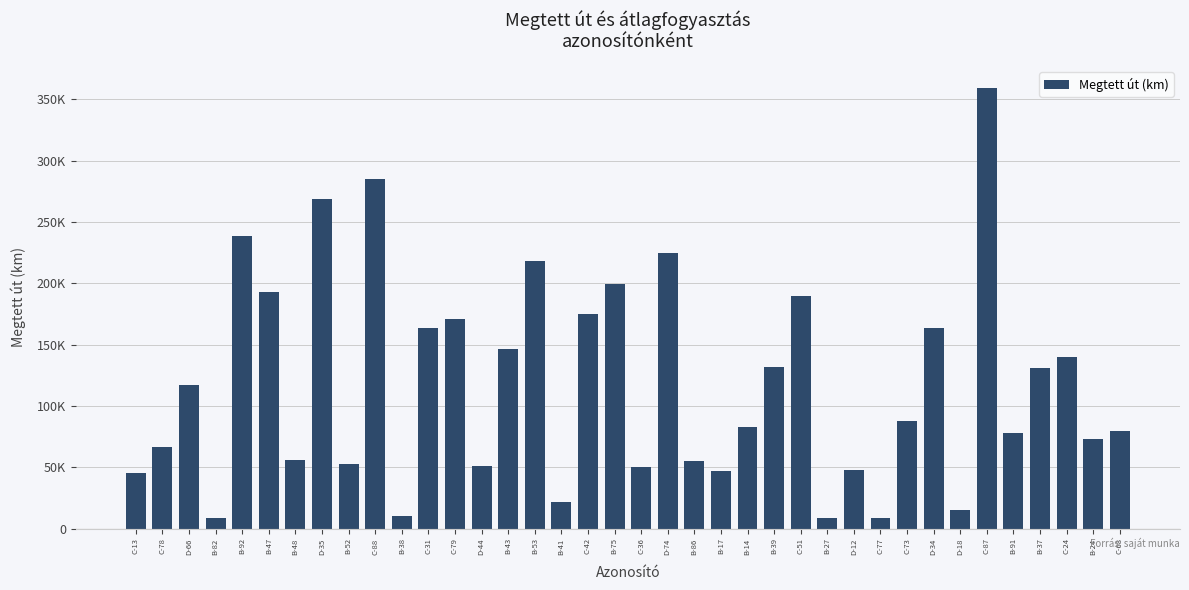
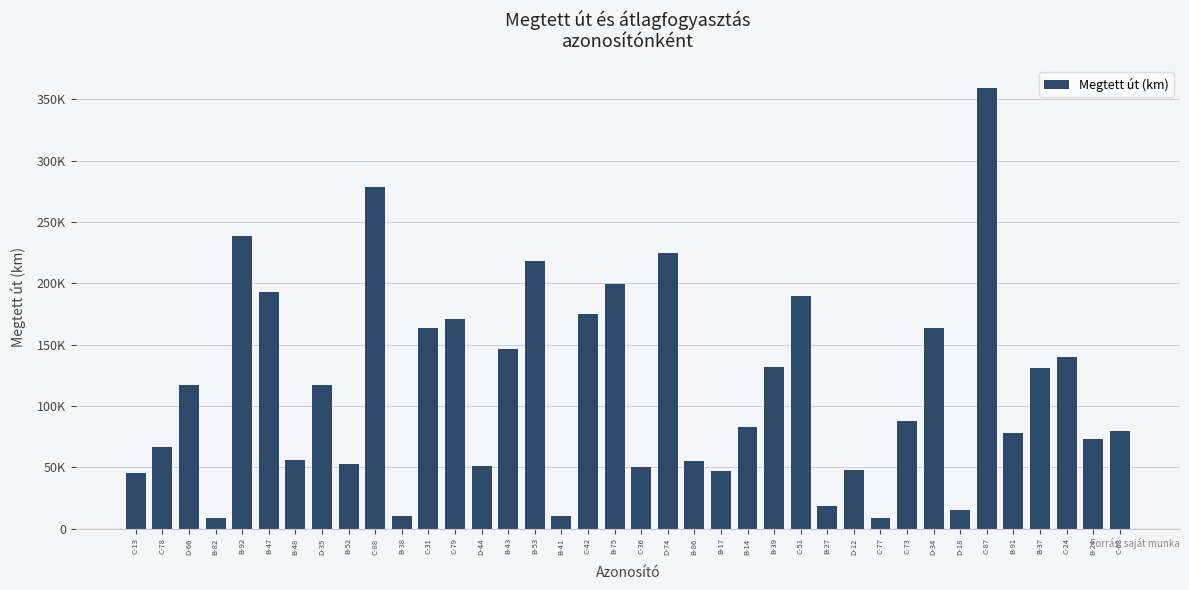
  {
    "C-13": 45000,
    "C-78": 67000,
    "D-66": 117000,
    "B-82": 9000,
    "B-92": 238000,
    "B-47": 193000,
    "B-48": 56000,
-   "D-35": 269000,
+   "D-35": 117000,
    "B-52": 53000,
-   "C-88": 285000,
+   "C-88": 278000,
    "B-38": 10000,
    "C-31": 164000,
    "C-79": 171000,
    "D-44": 51000,
    "B-43": 146000,
    "B-53": 218000,
-   "B-41": 22000,
+   "B-41": 10000,
    "C-42": 175000,
    "B-75": 200000,
    "C-36": 50000,
    "D-74": 225000,
    "B-86": 55000,
    "B-17": 47000,
    "B-14": 83000,
    "B-39": 132000,
    "C-51": 190000,
-   "B-27": 8000,
+   "B-27": 18000,
    "D-12": 48000,
    "C-77": 9000,
    "C-73": 88000,
    "D-34": 164000,
    "D-18": 15000,
    "C-87": 359000,
    "B-91": 78000,
    "B-37": 131000,
    "C-24": 140000,
    "B-24": 73000,
    "C-68": 79000
  }
